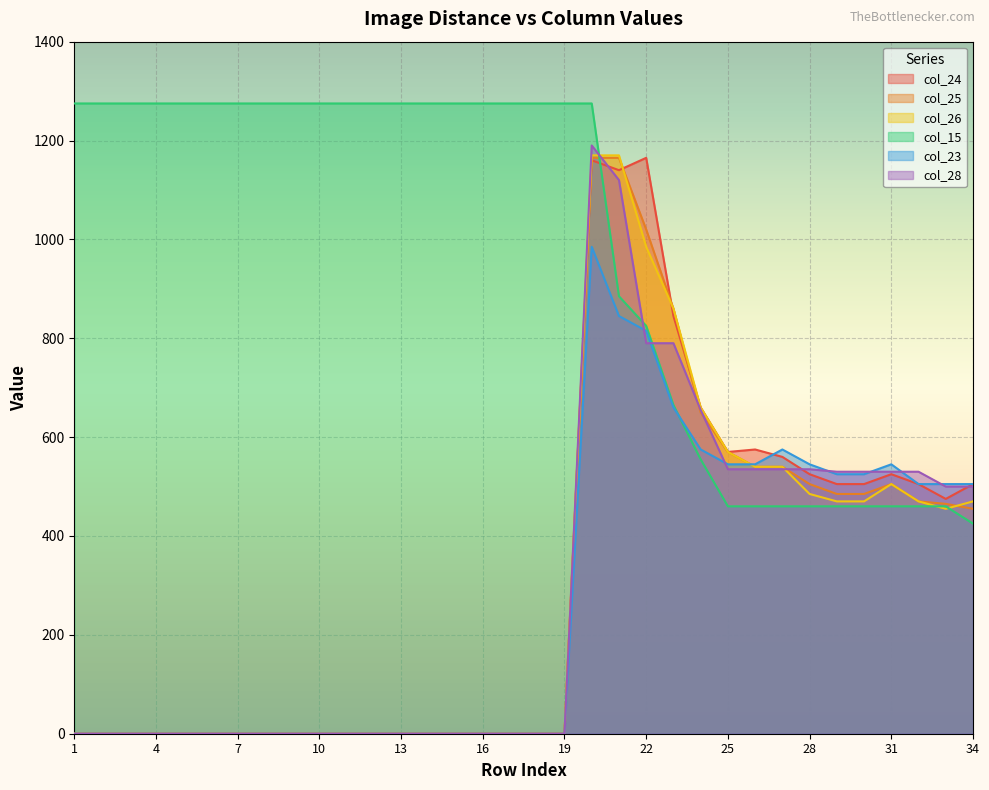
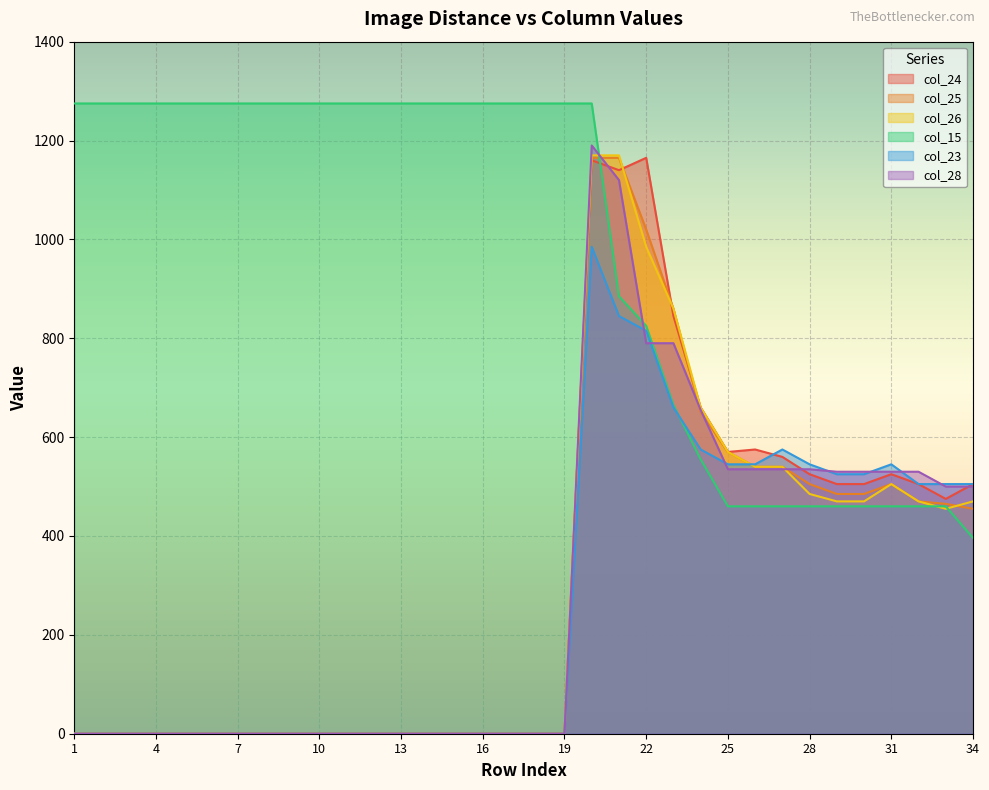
  {
    "col_15": {
-     "34": 430
+     "34": 400
    }
  }
